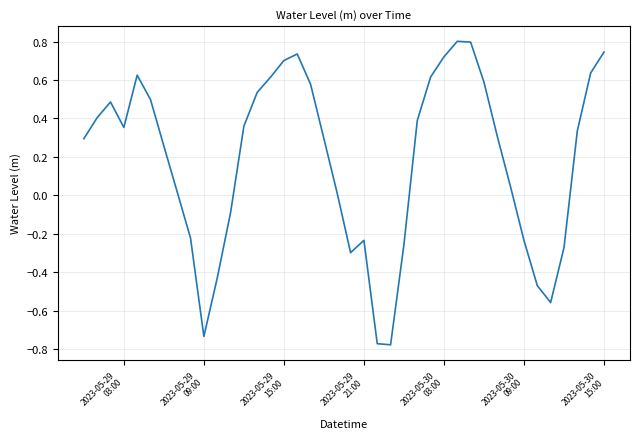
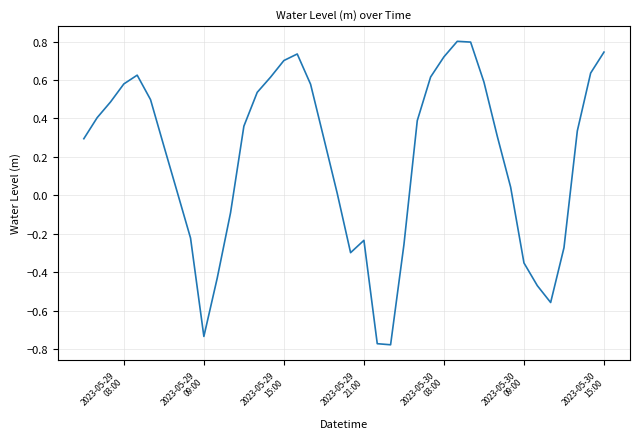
  {
-   "2023-05-29 03:00": 0.35,
+   "2023-05-29 03:00": 0.58,
    "2023-05-29 09:00": -0.73,
    "2023-05-29 15:00": 0.70,
    "2023-05-29 21:00": -0.23,
    "2023-05-30 03:00": 0.72,
-   "2023-05-30 09:00": -0.24,
+   "2023-05-30 09:00": -0.35,
    "2023-05-30 15:00": 0.75
  }
